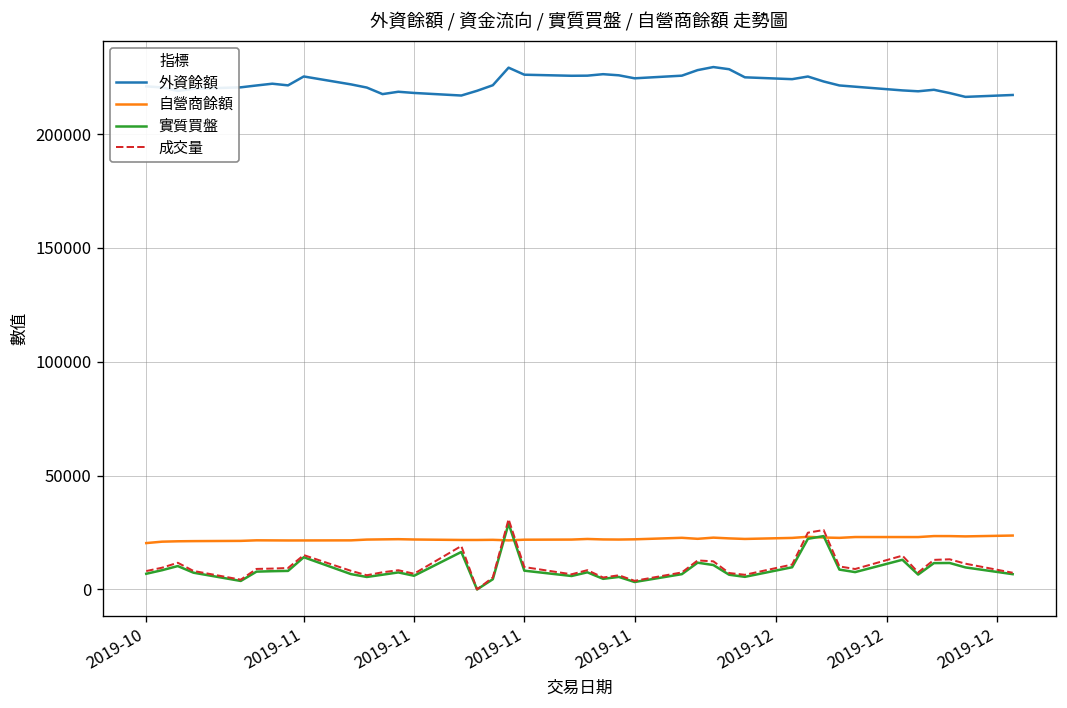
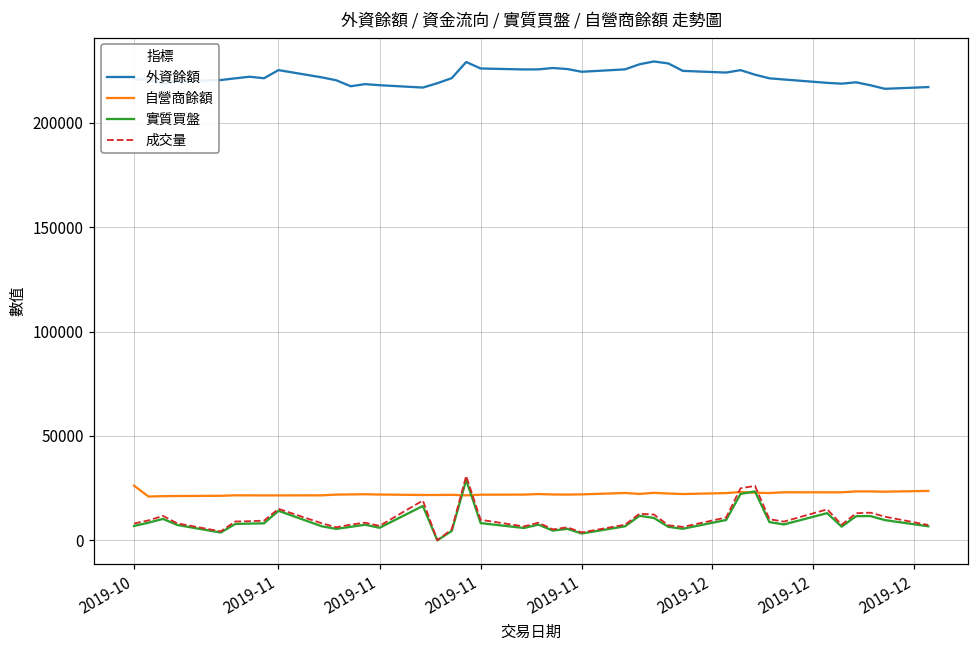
  {
    "自營商餘額": {
-     "2019-10": 20000
+     "2019-10": 26000
    }
  }
